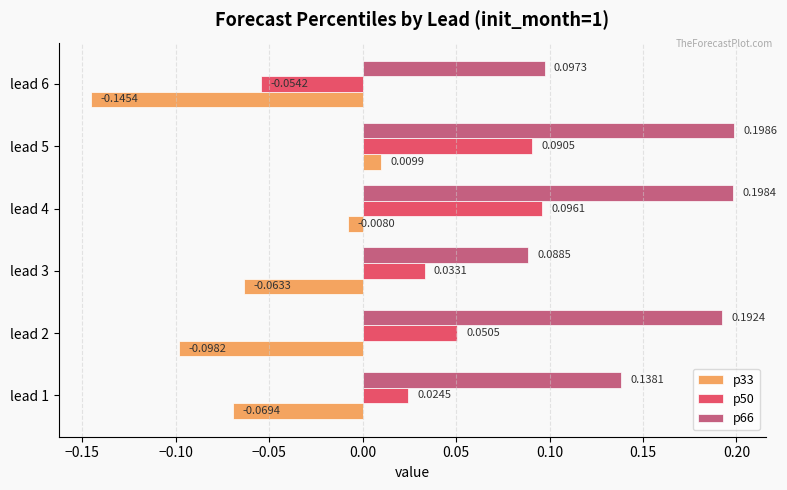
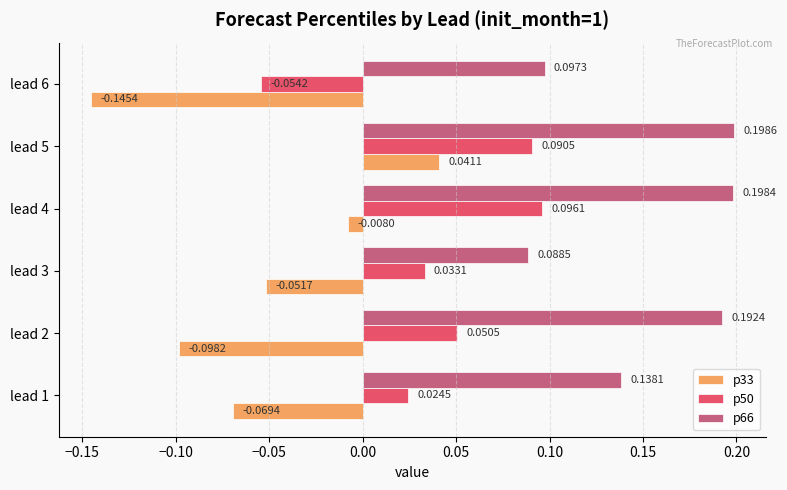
  {
    "p33": {
      "lead 6": -0.1454,
-     "lead 5": 0.0099,
+     "lead 5": 0.0411,
      "lead 4": -0.0080,
-     "lead 3": -0.0633,
+     "lead 3": -0.0517,
      "lead 2": -0.0982,
      "lead 1": -0.0694
    }
  }
